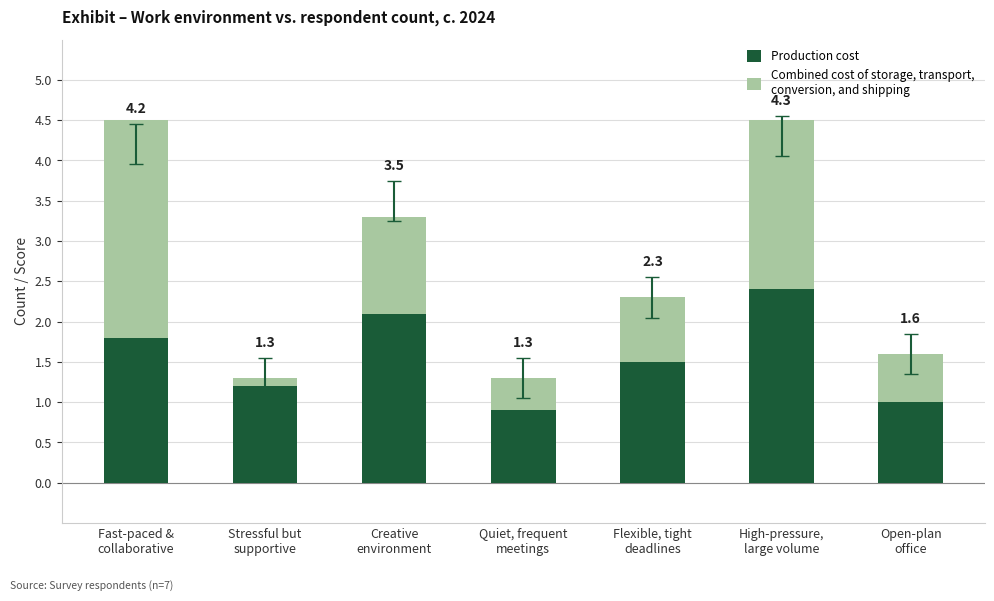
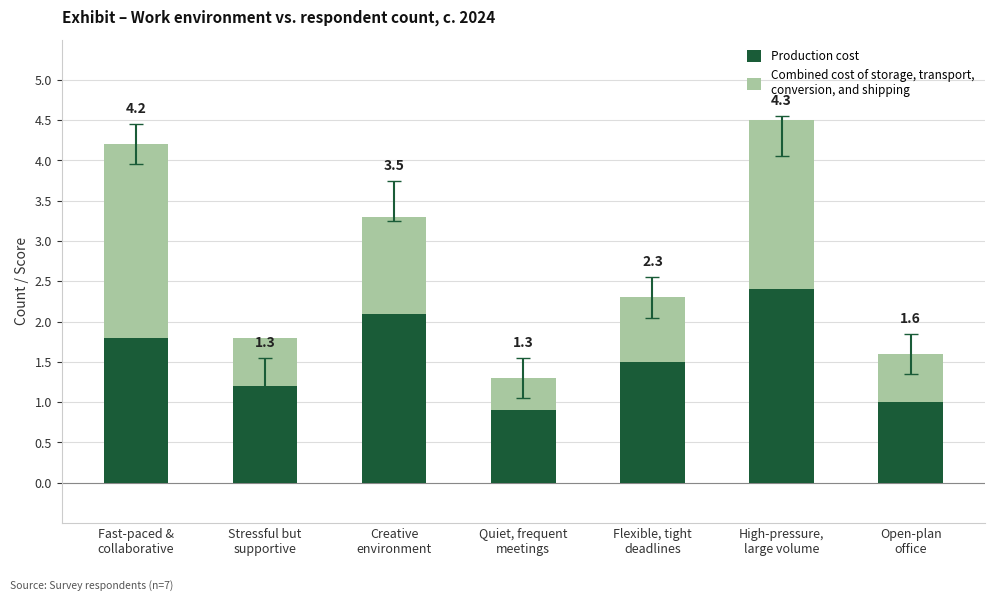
  {
    "Combined cost of storage, transport, conversion, and shipping": {
-     "Fast-paced & collaborative": 2.7,
-     "Stressful but supportive": 0.1,
+     "Fast-paced & collaborative": 2.4,
+     "Stressful but supportive": 0.6,
      "Creative environment": 1.2,
      "Quiet, frequent meetings": 0.4,
      "Flexible, tight deadlines": 0.8,
      "High-pressure, large volume": 2.1,
      "Open-plan office": 0.6
    }
  }
